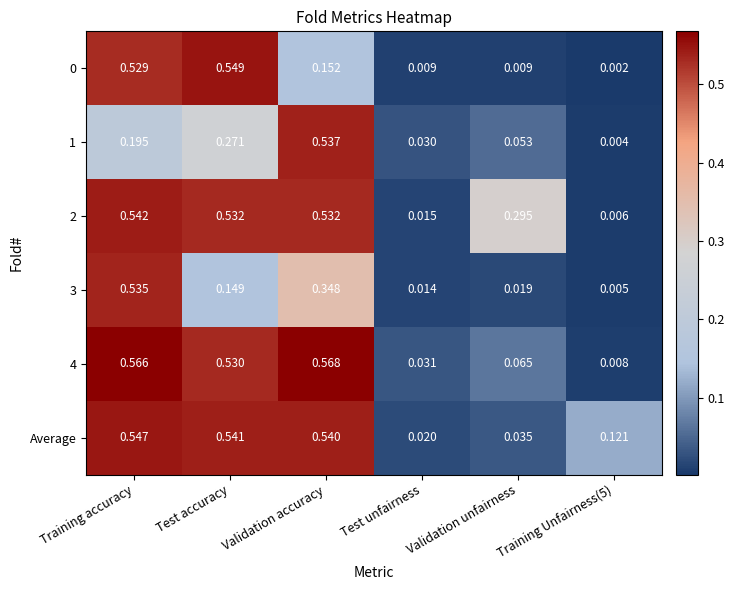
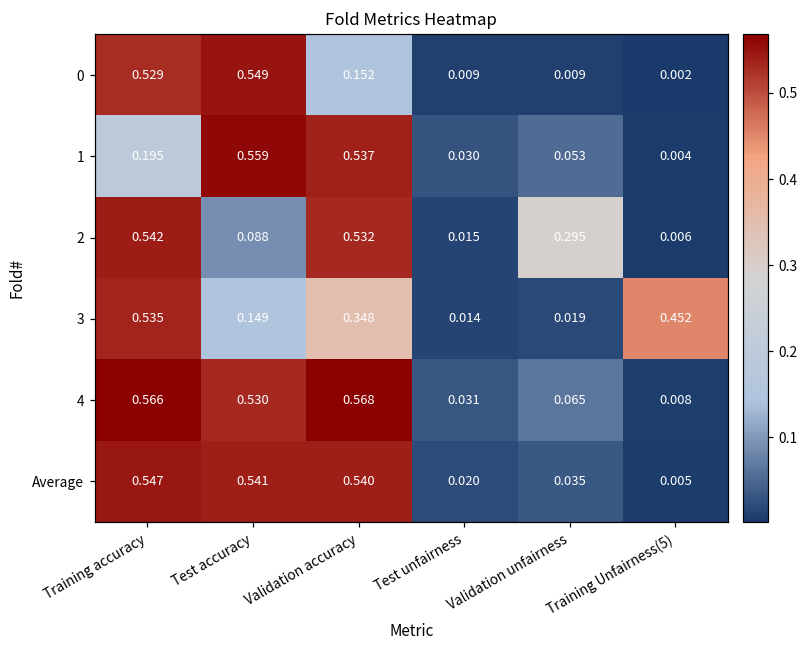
  {
    "0": {
      "Training accuracy": 0.529,
      "Test accuracy": 0.549,
      "Validation accuracy": 0.152,
      "Test unfairness": 0.009,
      "Validation unfairness": 0.009,
      "Training Unfairness(5)": 0.002
    },
    "1": {
      "Training accuracy": 0.195,
-     "Test accuracy": 0.271,
+     "Test accuracy": 0.559,
      "Validation accuracy": 0.537,
      "Test unfairness": 0.030,
      "Validation unfairness": 0.053,
      "Training Unfairness(5)": 0.004
    },
    "2": {
      "Training accuracy": 0.542,
-     "Test accuracy": 0.532,
+     "Test accuracy": 0.088,
      "Validation accuracy": 0.532,
      "Test unfairness": 0.015,
      "Validation unfairness": 0.295,
      "Training Unfairness(5)": 0.006
    },
    "3": {
      "Training accuracy": 0.535,
      "Test accuracy": 0.149,
      "Validation accuracy": 0.348,
      "Test unfairness": 0.014,
      "Validation unfairness": 0.019,
-     "Training Unfairness(5)": 0.005
+     "Training Unfairness(5)": 0.452
    },
    "4": {
      "Training accuracy": 0.566,
      "Test accuracy": 0.530,
      "Validation accuracy": 0.568,
      "Test unfairness": 0.031,
      "Validation unfairness": 0.065,
      "Training Unfairness(5)": 0.008
    },
    "Average": {
      "Training accuracy": 0.547,
      "Test accuracy": 0.541,
      "Validation accuracy": 0.540,
      "Test unfairness": 0.020,
      "Validation unfairness": 0.035,
-     "Training Unfairness(5)": 0.121
+     "Training Unfairness(5)": 0.005
    }
  }
